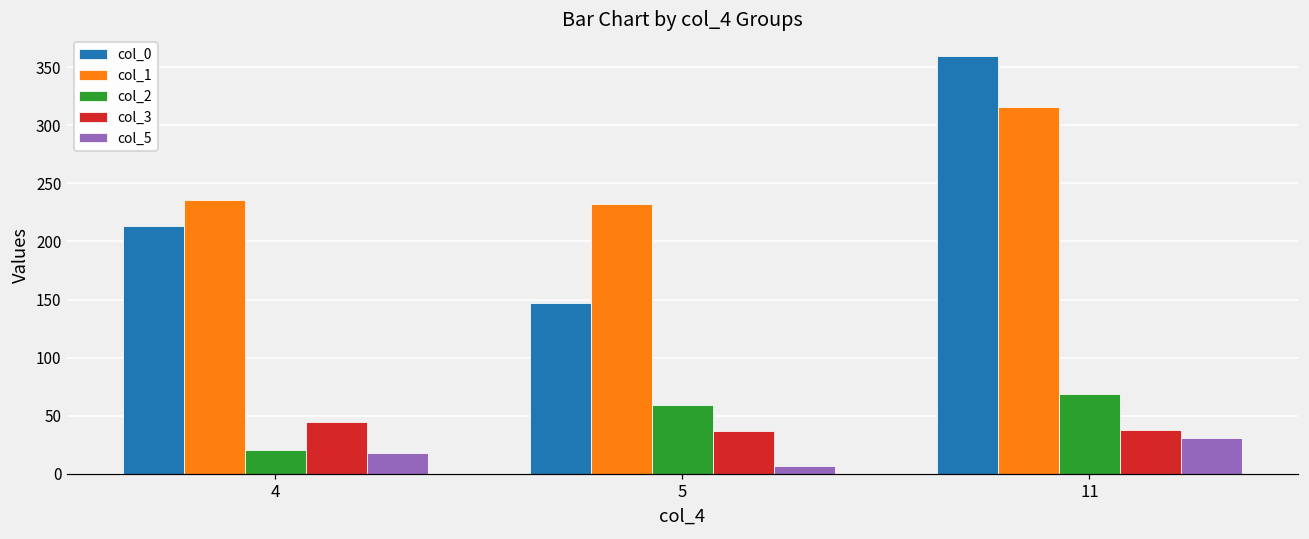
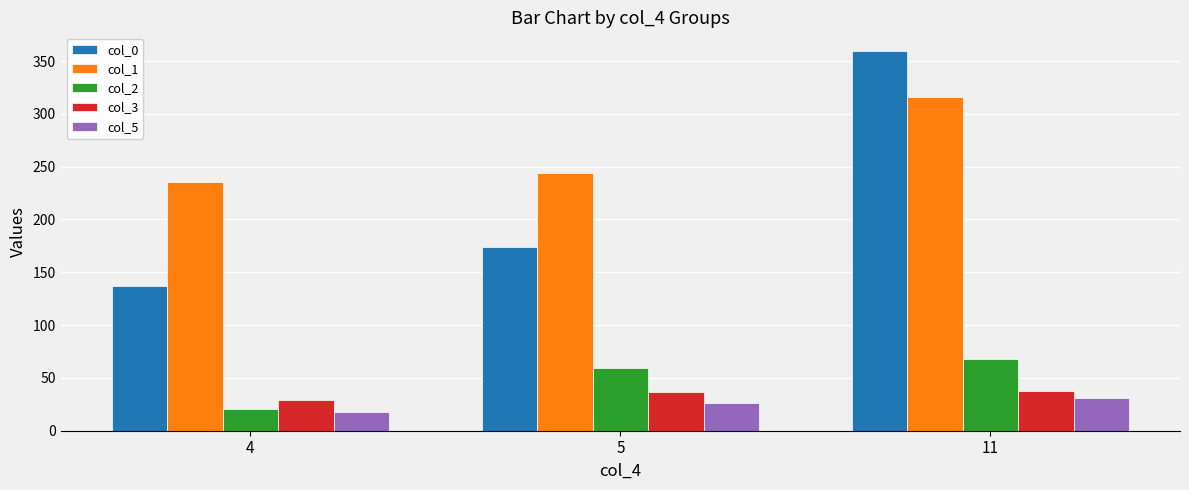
  {
    "col_0": {
-     "4": 214,
-     "5": 147,
+     "4": 137,
+     "5": 174,
      "11": 359
    },
    "col_1": {
      "4": 236,
-     "5": 232,
+     "5": 244,
      "11": 316
    },
    "col_2": {
      "4": 20,
      "5": 59,
      "11": 68
    },
    "col_3": {
-     "4": 45,
+     "4": 29,
      "5": 37,
      "11": 38
    },
    "col_5": {
      "4": 18,
-     "5": 7,
+     "5": 26,
      "11": 31
    }
  }
